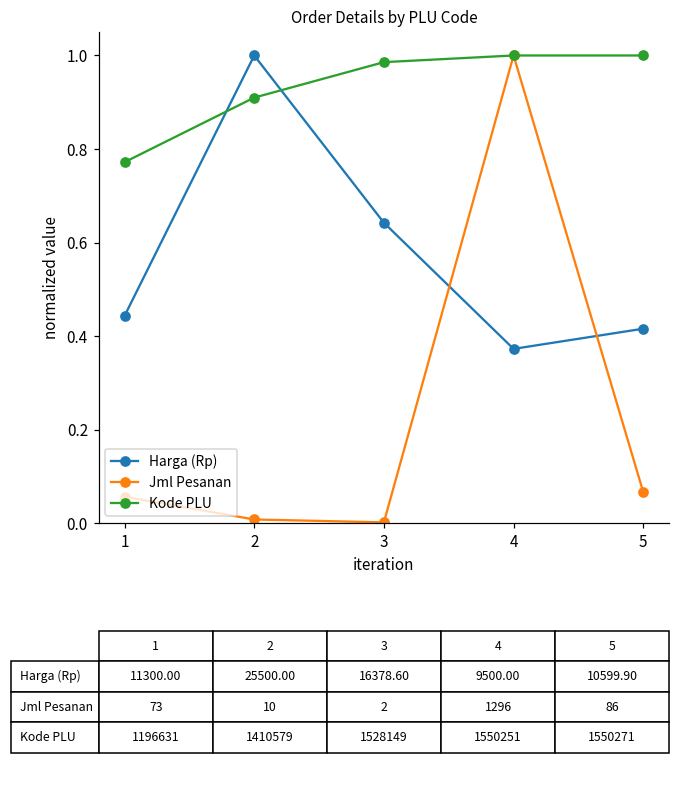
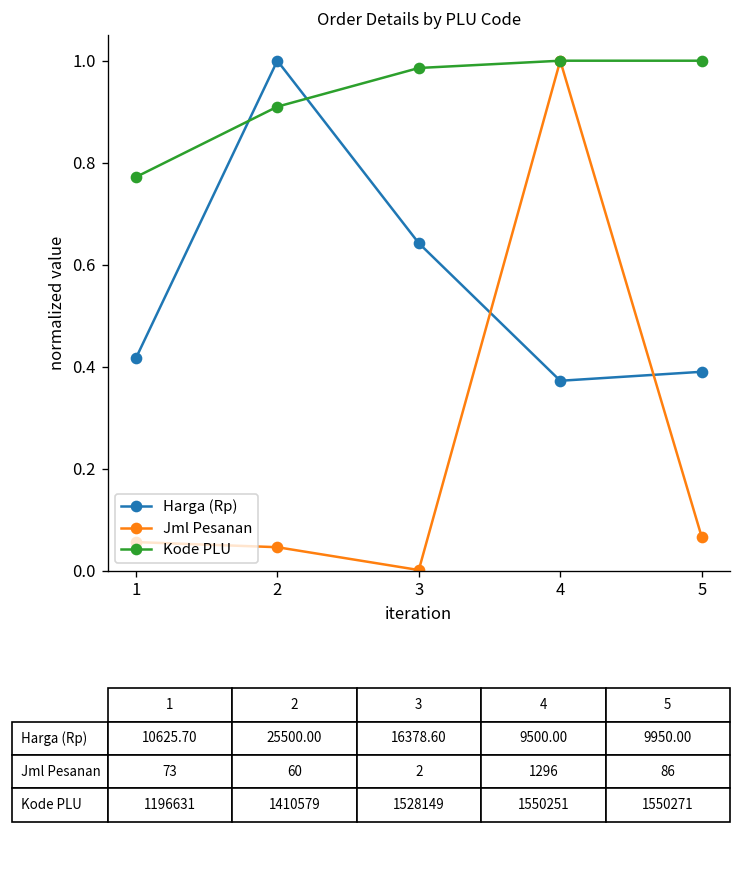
  {
    "Harga (Rp)": {
-     "1": 11300.00,
-     "5": 10599.90
+     "1": 10625.70,
+     "5": 9950.00
    },
    "Jml Pesanan": {
-     "2": 10
+     "2": 60
    },
    "Kode PLU": {
      "1": 0.77,
      "2": 0.91,
      "3": 0.99,
      "5": 1.00
    }
  }
